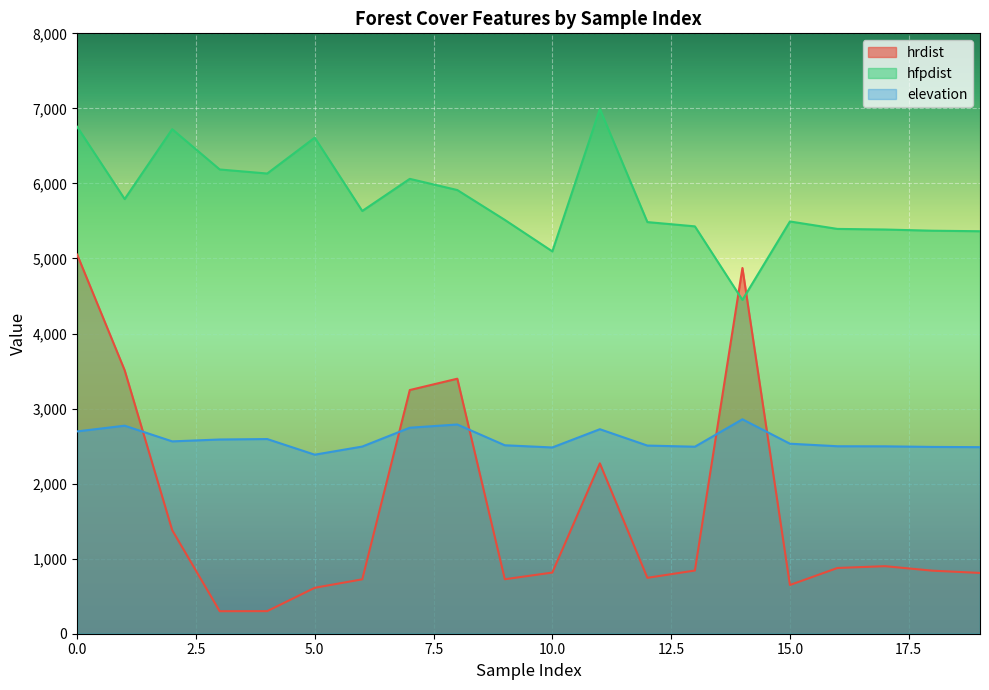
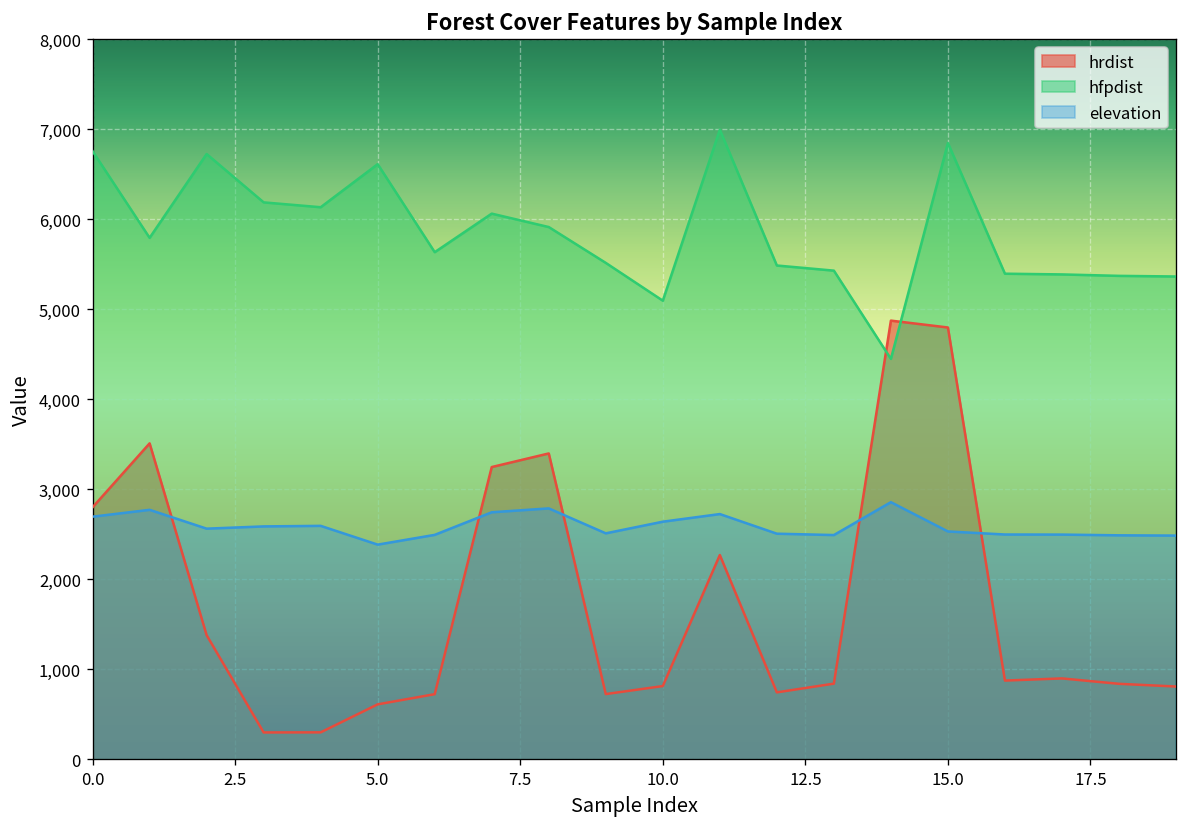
  {
    "hrdist": {
-     "0.0": "5,100",
+     "0.0": "2,800",
      "5.0": "600",
      "10.0": "800",
-     "15.0": "600"
+     "15.0": "4,800"
    },
    "hfpdist": {
      "0.0": "6,800",
      "5.0": "6,600",
      "10.0": "5,100",
-     "15.0": "5,500"
+     "15.0": "6,800"
    },
    "elevation": {
      "0.0": "2,700",
      "5.0": "2,400",
-     "10.0": "2,500",
+     "10.0": "2,600",
      "15.0": "2,500"
    }
  }
